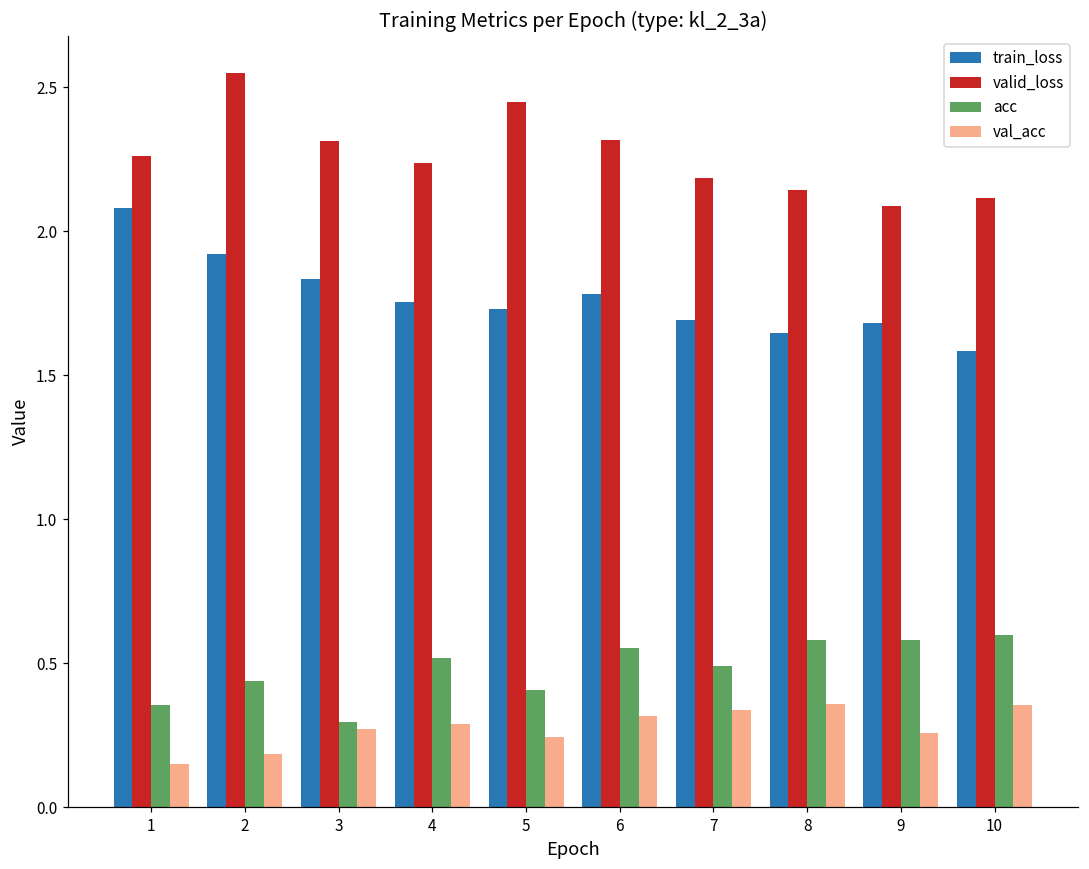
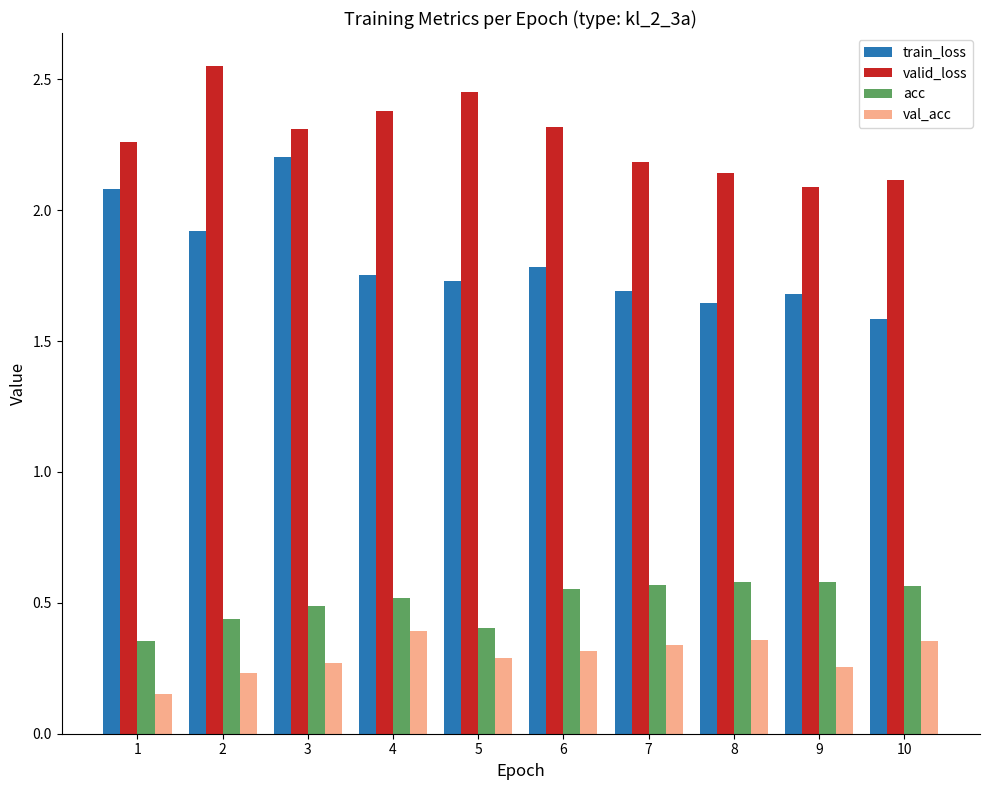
  {
    "train_loss": {
      "1": 2.08,
      "2": 1.92,
-     "3": 1.83,
+     "3": 2.20,
      "4": 1.75,
      "5": 1.73,
      "6": 1.78,
      "7": 1.69,
      "8": 1.65,
      "9": 1.68,
      "10": 1.58
    },
    "valid_loss": {
      "1": 2.26,
      "2": 2.55,
      "3": 2.31,
-     "4": 2.24,
+     "4": 2.38,
      "5": 2.45,
      "6": 2.32,
      "7": 2.18,
      "8": 2.14,
      "9": 2.09,
      "10": 2.12
    },
    "acc": {
      "1": 0.36,
      "2": 0.44,
-     "3": 0.29,
+     "3": 0.49,
      "4": 0.52,
      "5": 0.41,
      "6": 0.55,
-     "7": 0.49,
+     "7": 0.57,
      "8": 0.58,
      "9": 0.58,
-     "10": 0.60
+     "10": 0.57
    },
    "val_acc": {
      "1": 0.15,
-     "2": 0.18,
+     "2": 0.23,
      "3": 0.27,
-     "4": 0.29,
-     "5": 0.24,
+     "4": 0.39,
+     "5": 0.29,
      "6": 0.32,
      "7": 0.34,
      "8": 0.36,
      "9": 0.26,
      "10": 0.36
    }
  }
